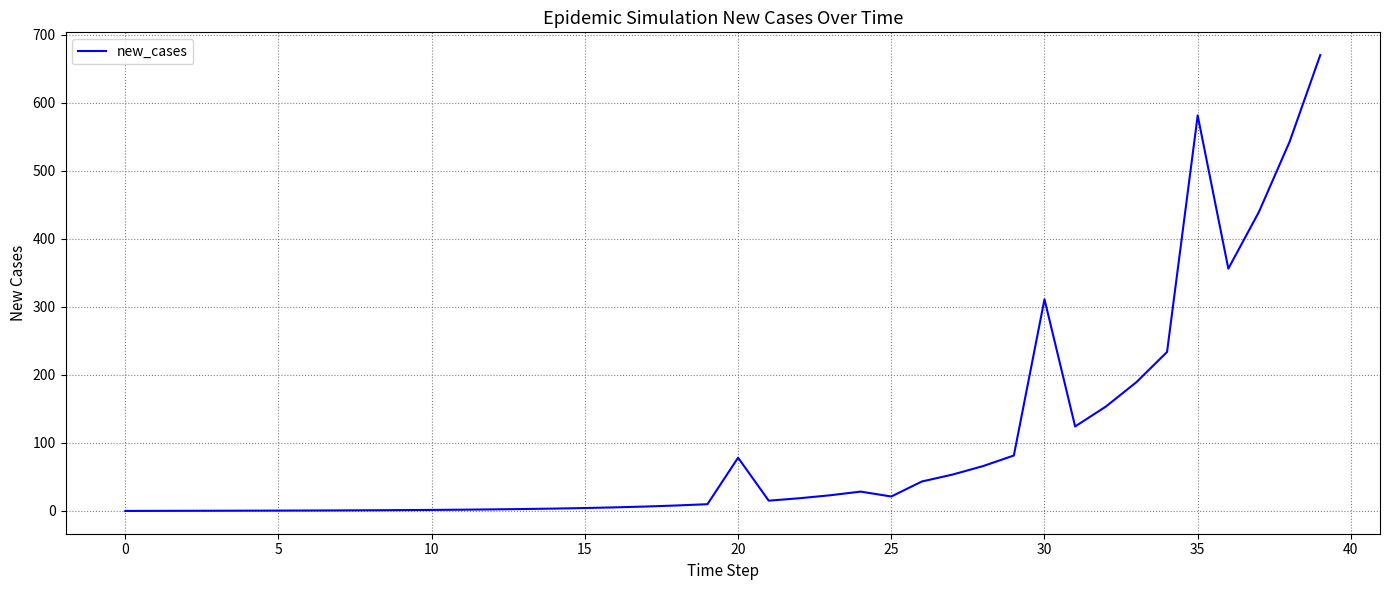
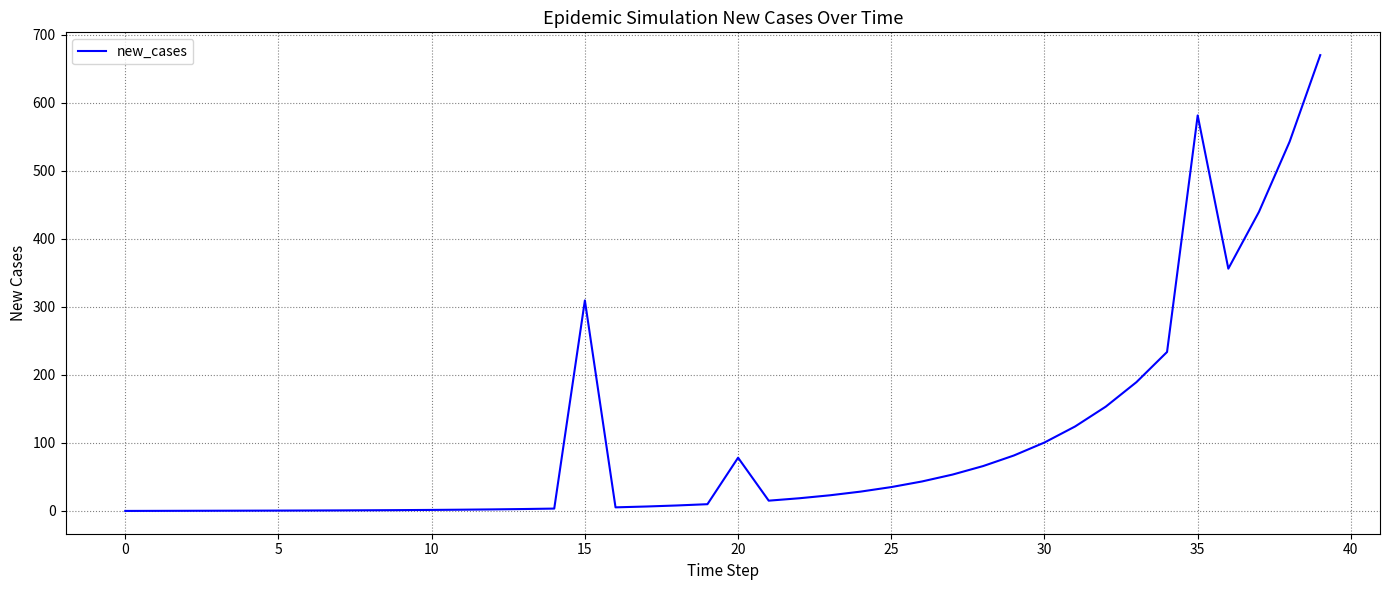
  {
    "0": 0,
    "5": 0,
    "10": 0,
-   "15": 0,
+   "15": 310,
    "20": 80,
-   "25": 20,
-   "30": 310,
+   "25": 40,
+   "30": 100,
    "35": 580
  }
